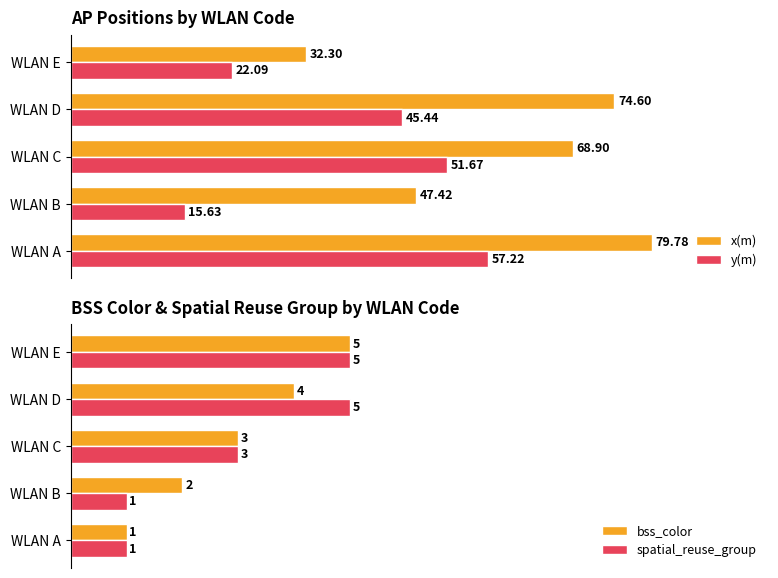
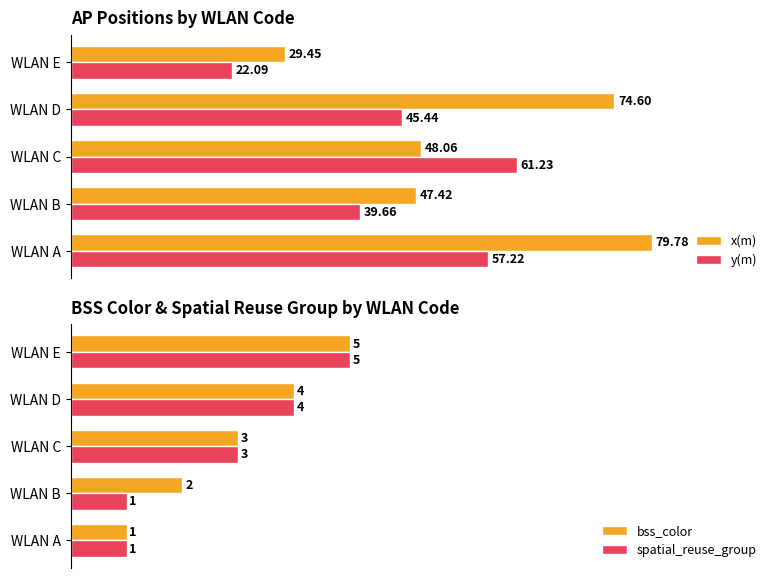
  {
    "AP Positions by WLAN Code": {
      "x(m)": {
-       "WLAN E": 32.30,
+       "WLAN E": 29.45,
        "WLAN D": 74.60,
-       "WLAN C": 68.90,
+       "WLAN C": 48.06,
        "WLAN B": 47.42,
        "WLAN A": 79.78
      },
      "y(m)": {
        "WLAN E": 22.09,
        "WLAN D": 45.44,
-       "WLAN C": 51.67,
-       "WLAN B": 15.63,
+       "WLAN C": 61.23,
+       "WLAN B": 39.66,
        "WLAN A": 57.22
      }
    },
    "BSS Color & Spatial Reuse Group by WLAN Code": {
      "bss_color": {
        "WLAN E": 5,
        "WLAN D": 4,
        "WLAN C": 3,
        "WLAN B": 2,
        "WLAN A": 1
      },
      "spatial_reuse_group": {
        "WLAN E": 5,
-       "WLAN D": 5,
+       "WLAN D": 4,
        "WLAN C": 3,
        "WLAN B": 1,
        "WLAN A": 1
      }
    }
  }
